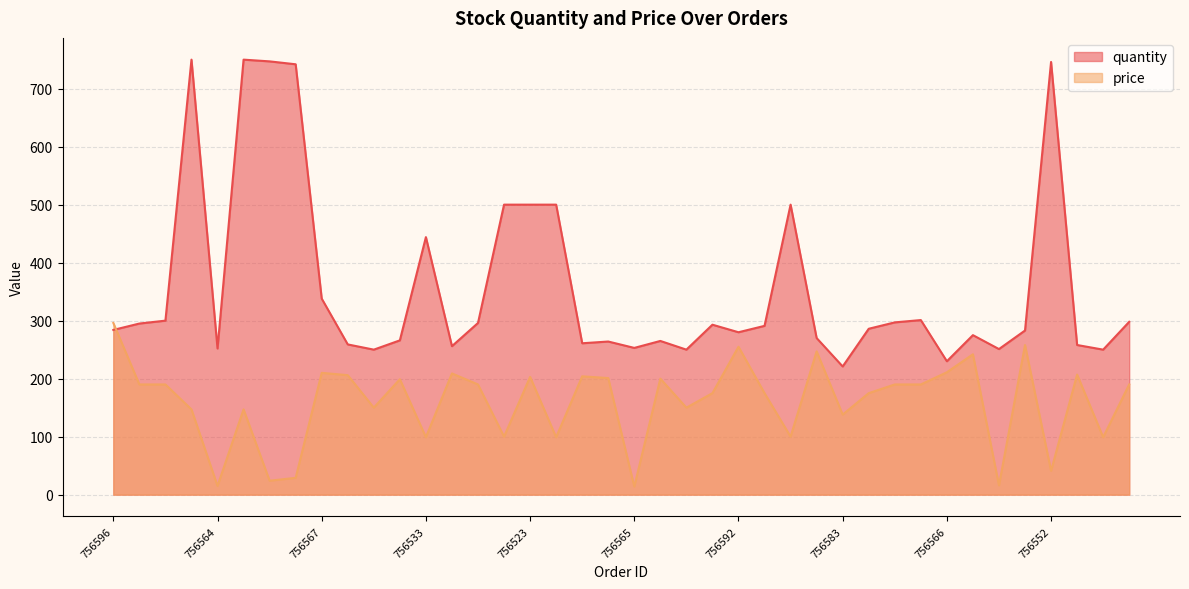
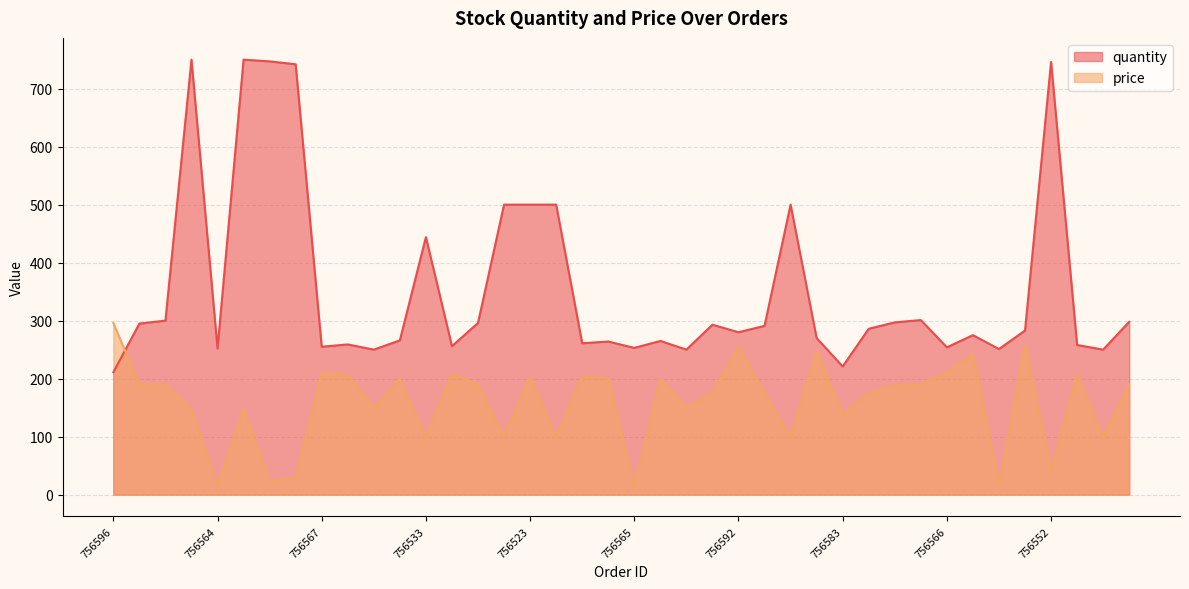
  {
    "quantity": {
-     "756596": 280,
+     "756596": 210,
      "756564": 250,
-     "756567": 340,
+     "756567": 260,
      "756533": 440,
      "756523": 500,
      "756565": 250,
      "756592": 280,
      "756583": 220,
-     "756566": 230,
+     "756566": 250,
      "756552": 750
    },
    "price": {
      "756596": 300,
      "756564": 20,
      "756567": 210,
      "756533": 100,
      "756523": 200,
      "756565": 10,
      "756592": 260,
      "756583": 140,
      "756566": 210,
      "756552": 40
    }
  }
